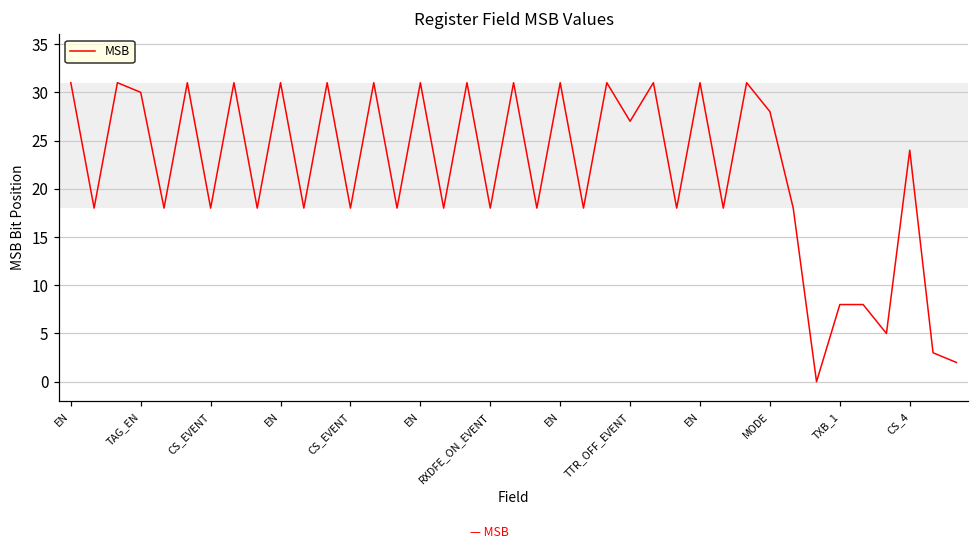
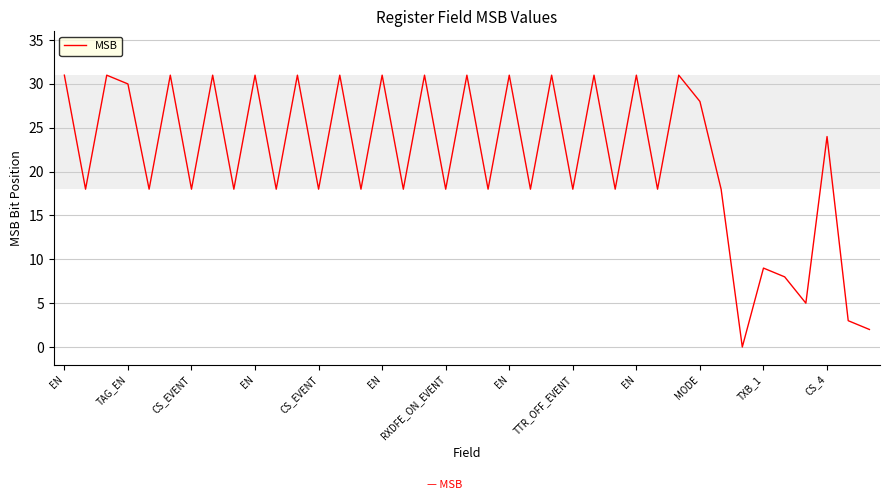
  {
    "TAG_EN": 30,
    "RXDFE_ON_EVENT": 18,
-   "TTR_OFF_EVENT": 27,
+   "TTR_OFF_EVENT": 18,
    "MODE": 28,
-   "TXB_1": 8,
+   "TXB_1": 9,
    "CS_4": 24
  }
